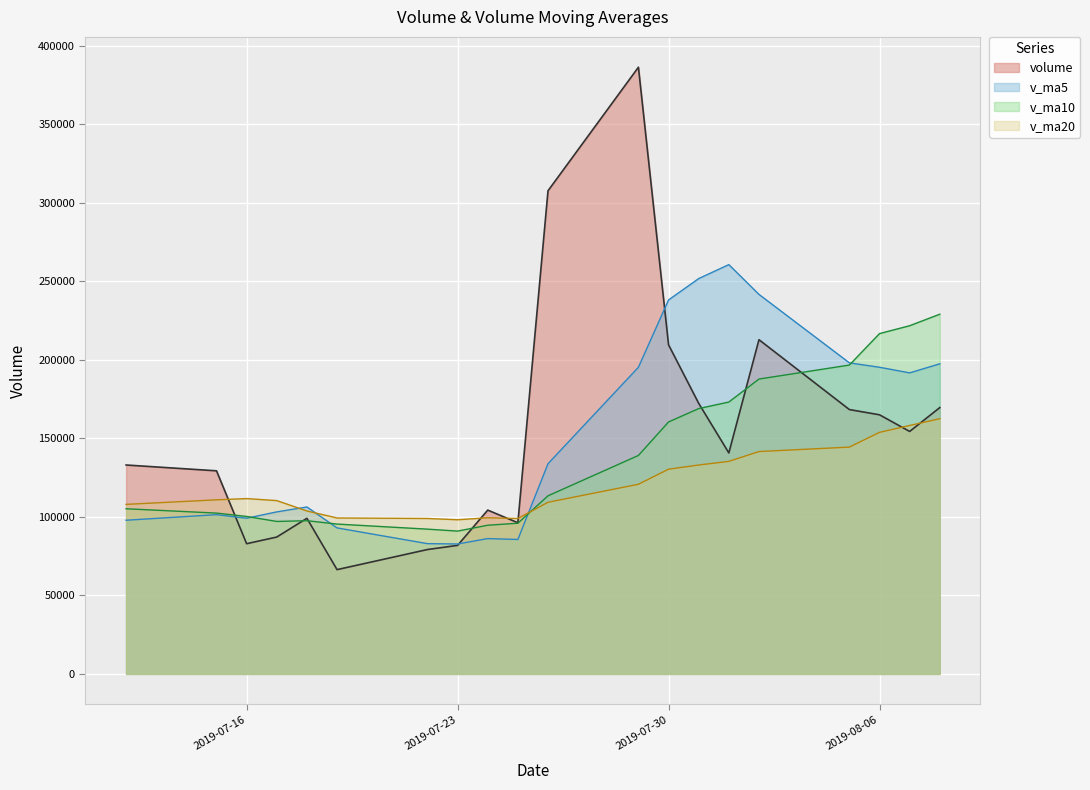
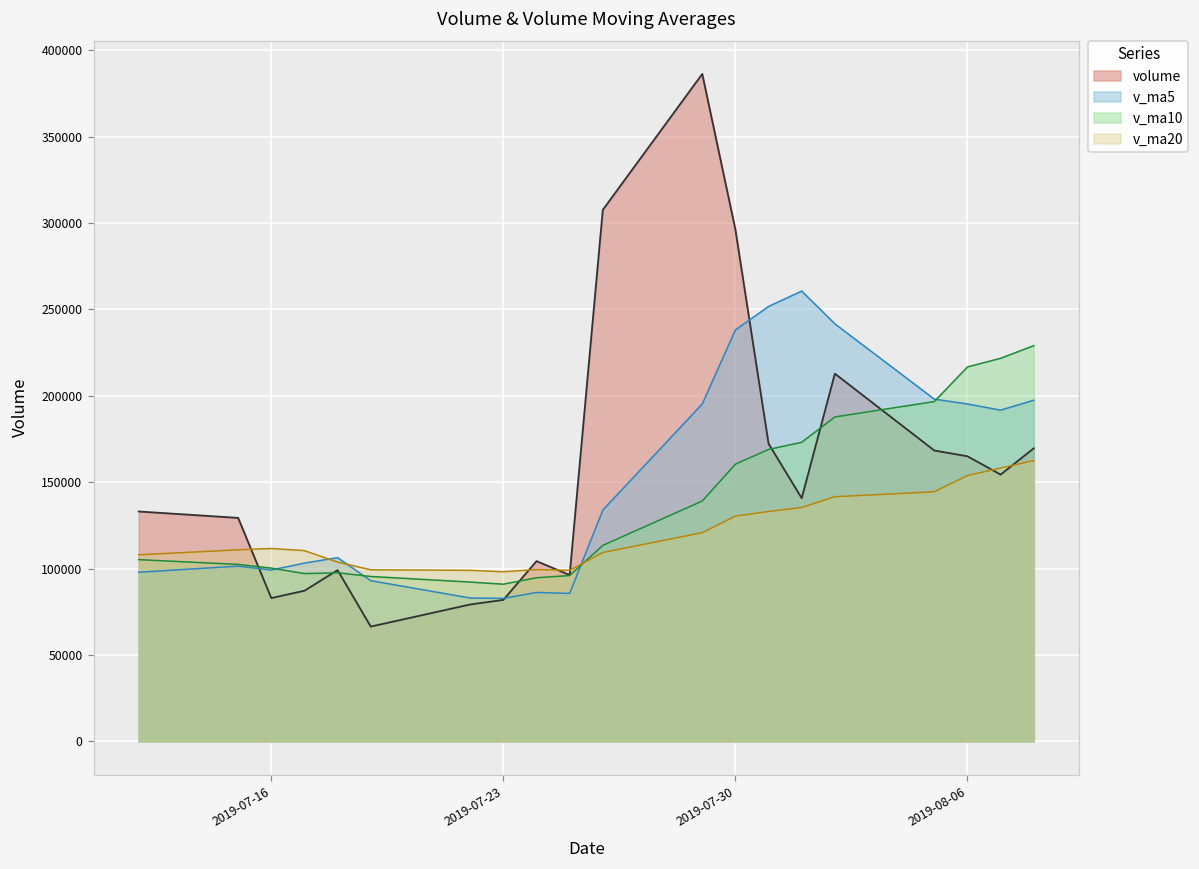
  {
    "volume": {
      "2019-07-16": 83000,
-     "2019-07-30": 209000,
+     "2019-07-30": 296000,
      "2019-08-06": 165000
    }
  }
